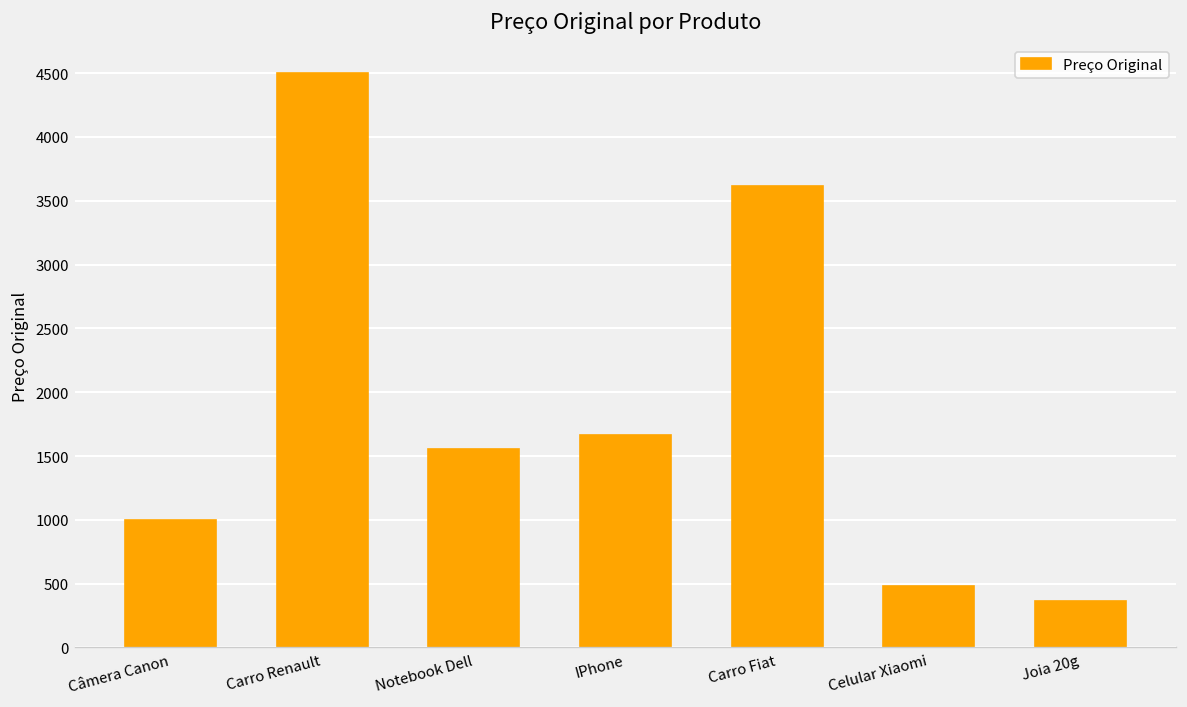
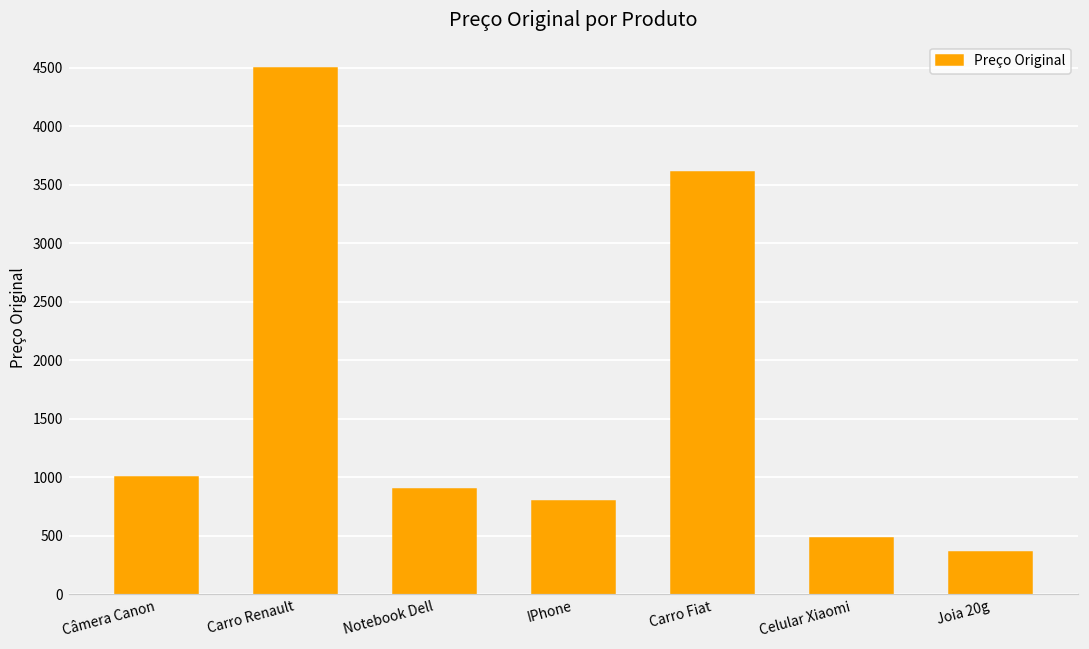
  {
    "Câmera Canon": 1000,
    "Carro Renault": 4500,
-   "Notebook Dell": 1560,
-   "IPhone": 1670,
+   "Notebook Dell": 900,
+   "IPhone": 800,
    "Carro Fiat": 3610,
    "Celular Xiaomi": 480,
    "Joia 20g": 370
  }
